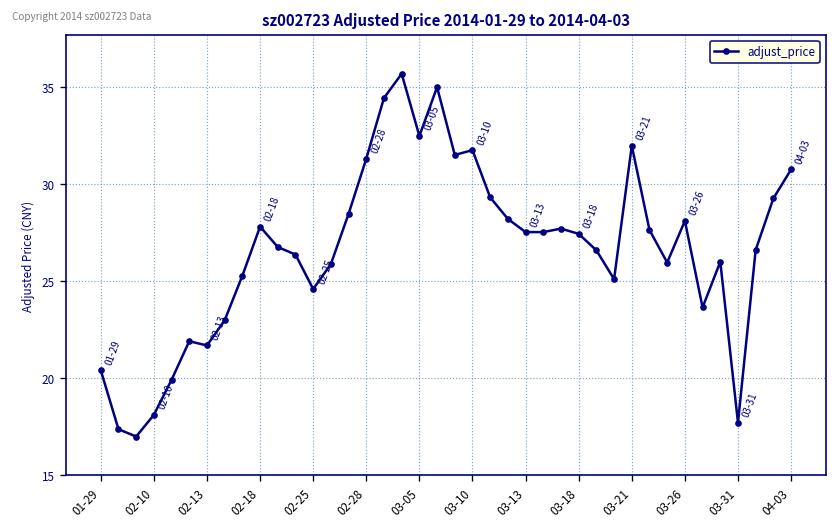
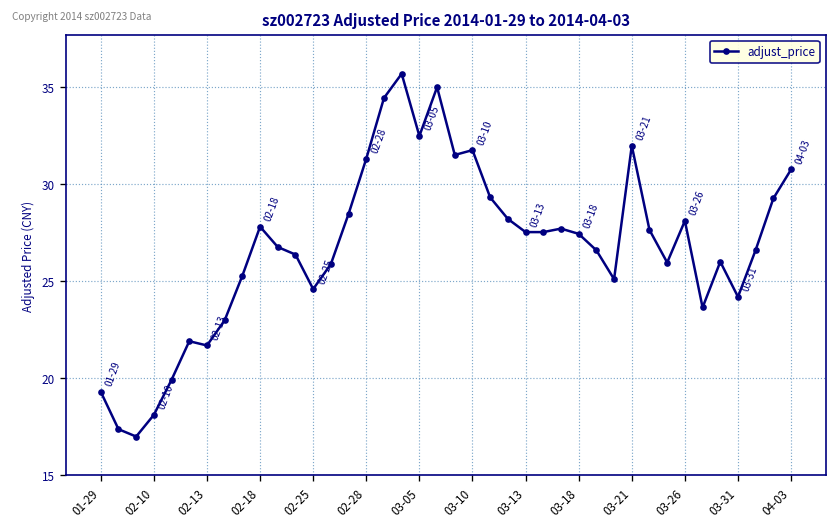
  {
-   "01-29": 20.4,
+   "01-29": 19.3,
    "02-10": 18.1,
    "02-13": 21.7,
    "02-25": 24.6,
    "03-13": 27.5,
-   "03-31": 17.7
+   "03-31": 24.2
  }
